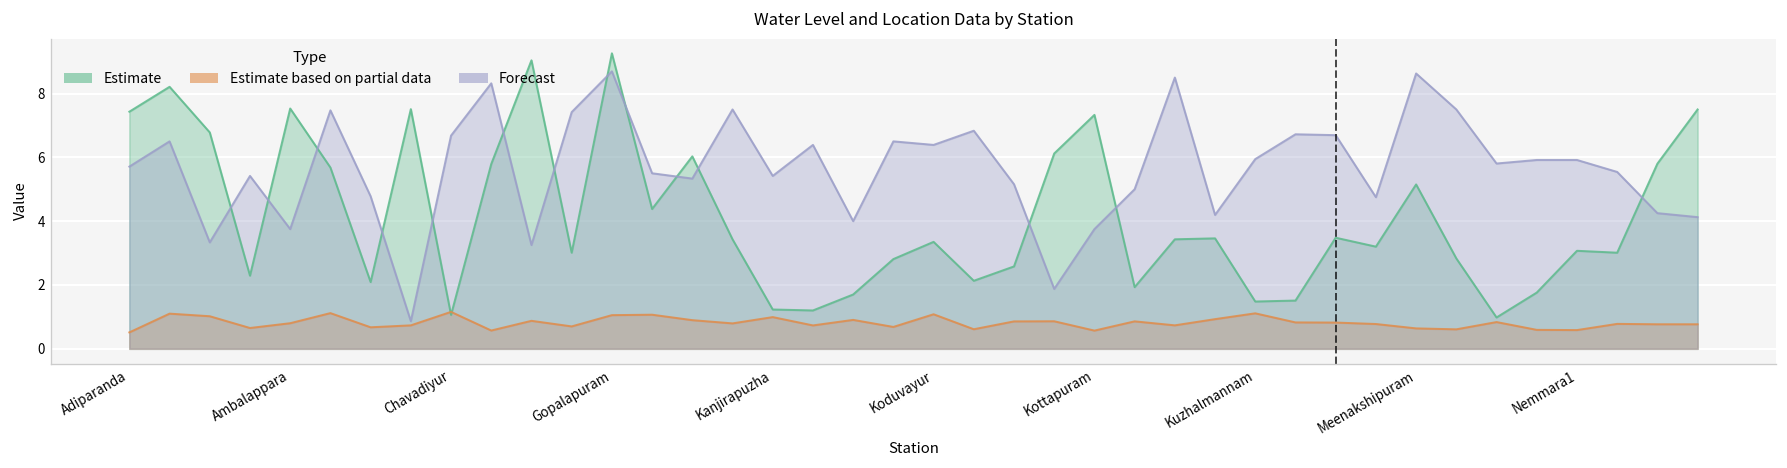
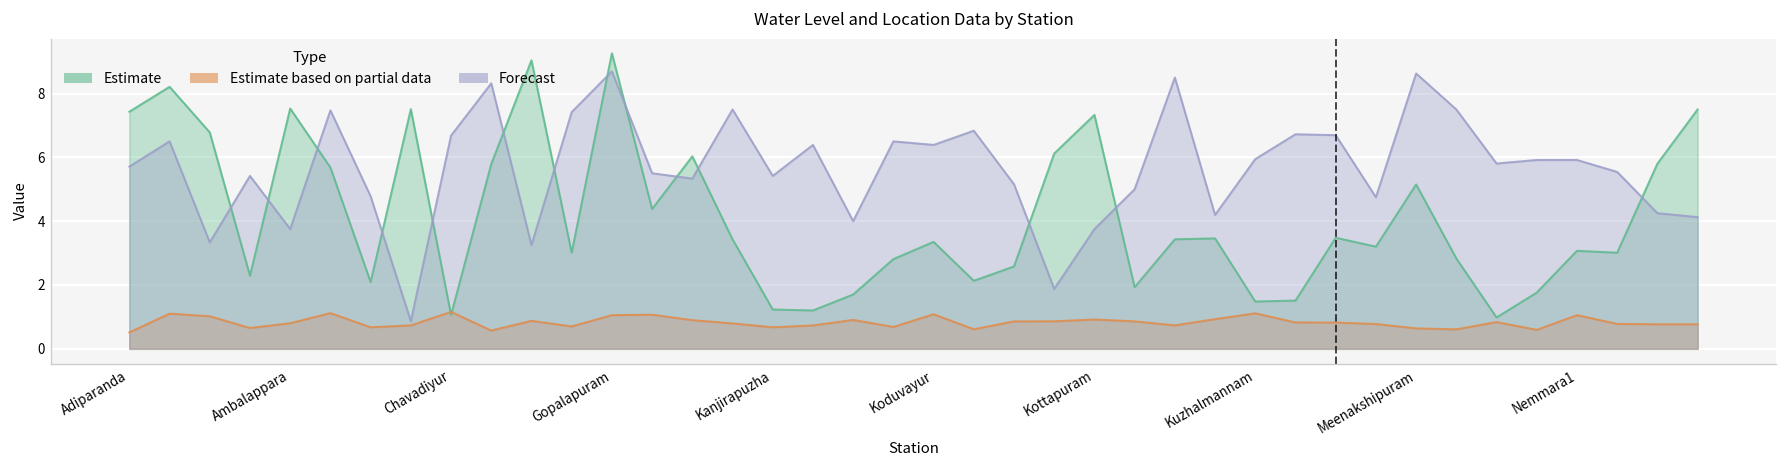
  {
    "Estimate based on partial data": {
      "Adiparanda": 0.5,
      "Ambalappara": 0.8,
      "Gopalapuram": 1.1,
-     "Kanjirapuzha": 1.0,
+     "Kanjirapuzha": 0.7,
      "Koduvayur": 1.1,
-     "Kottapuram": 0.6,
+     "Kottapuram": 0.9,
      "Kuzhalmannam": 1.1,
      "Meenakshipuram": 0.6,
-     "Nemmara1": 0.6
+     "Nemmara1": 1.1
    }
  }
